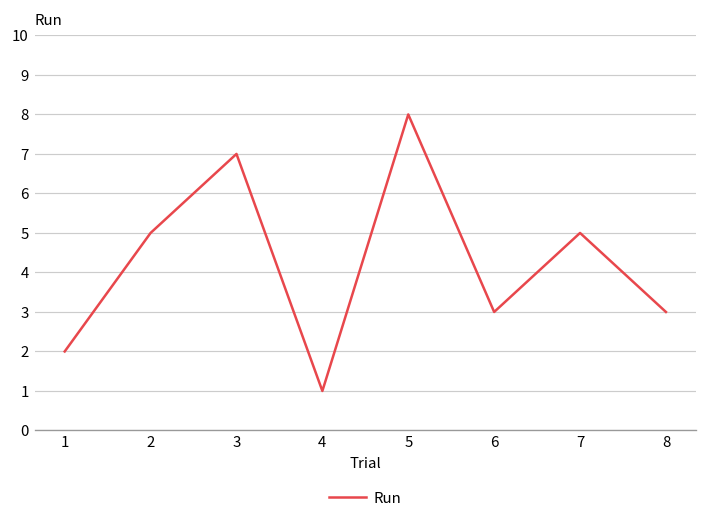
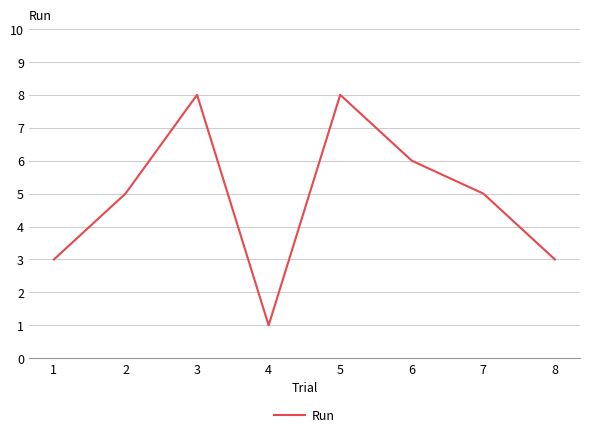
  {
-   "1": 2,
+   "1": 3,
    "2": 5,
-   "3": 7,
+   "3": 8,
    "4": 1,
    "5": 8,
-   "6": 3,
+   "6": 6,
    "7": 5,
    "8": 3
  }
